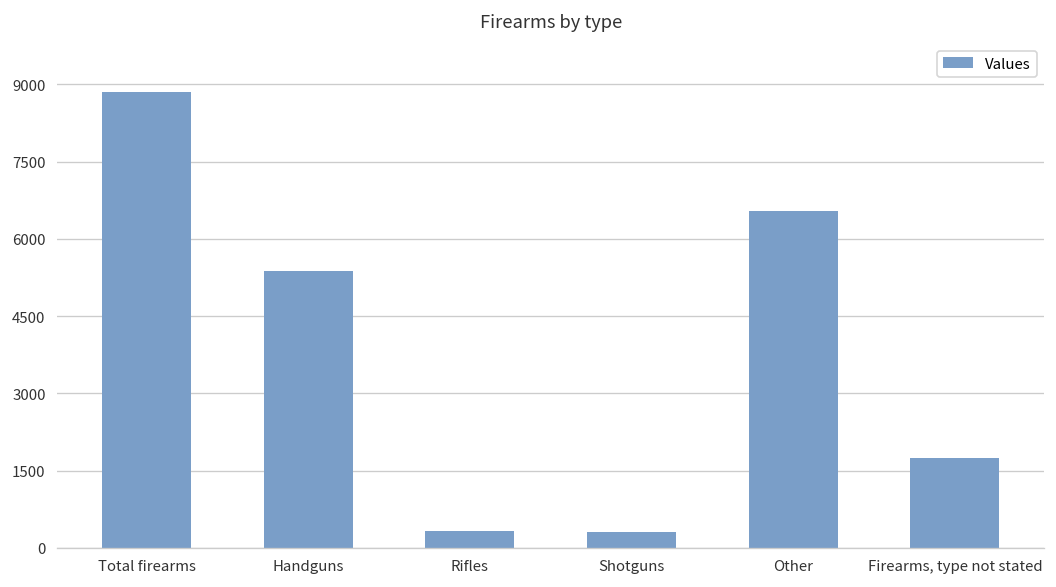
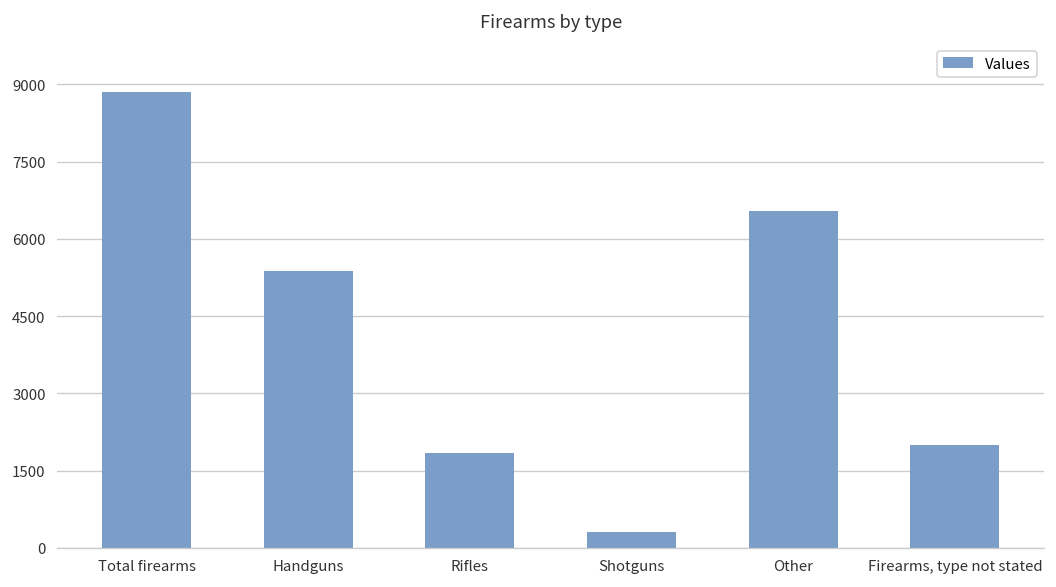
  {
    "Total firearms": 8900,
    "Handguns": 5400,
-   "Rifles": 300,
+   "Rifles": 1800,
    "Shotguns": 300,
    "Other": 6600,
-   "Firearms, type not stated": 1700
+   "Firearms, type not stated": 2000
  }
